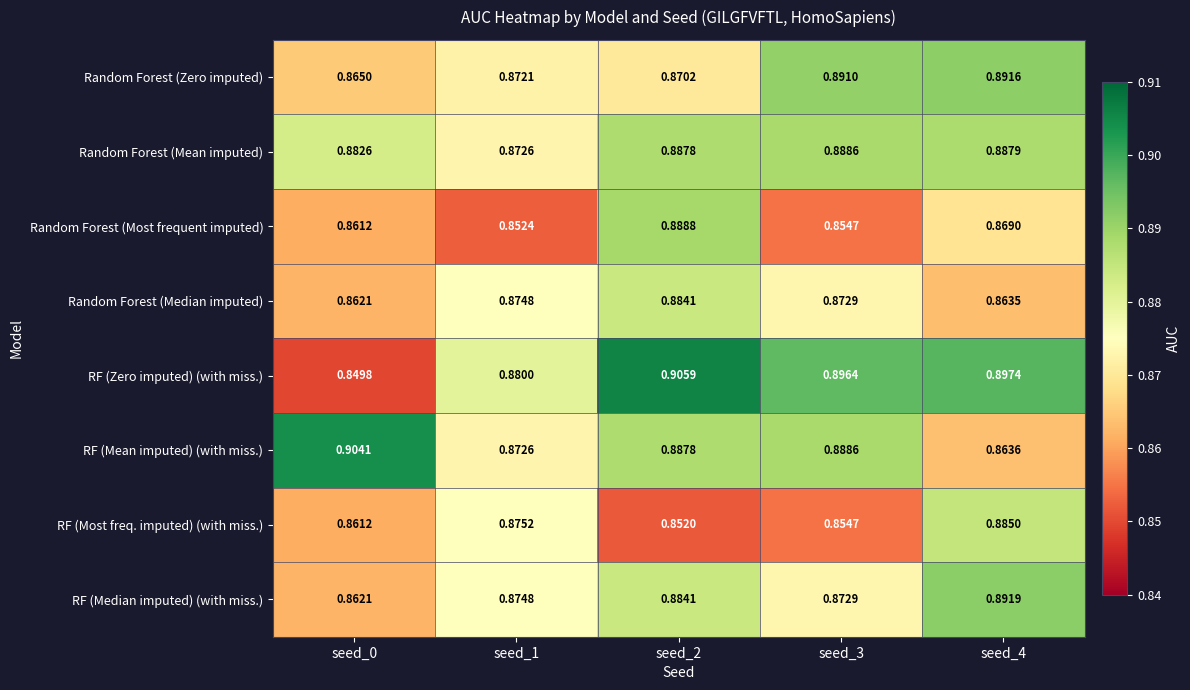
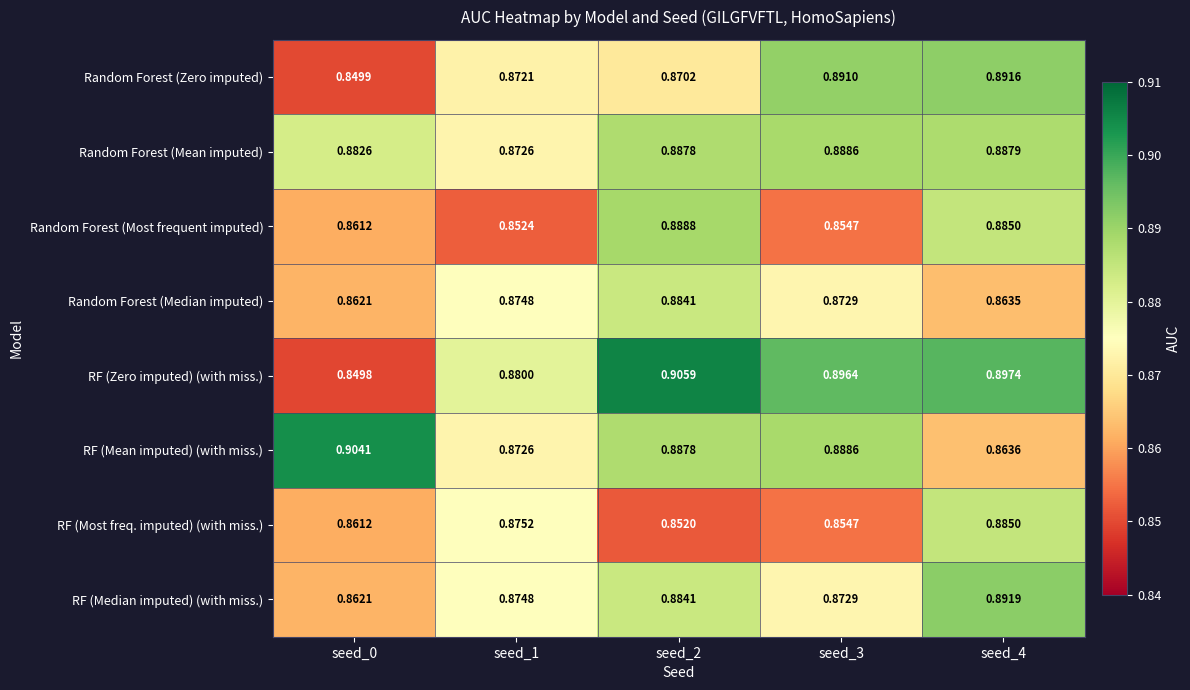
  {
    "Random Forest (Zero imputed)": {
-     "seed_0": 0.8650,
+     "seed_0": 0.8499,
      "seed_1": 0.8721,
      "seed_2": 0.8702,
      "seed_3": 0.8910,
      "seed_4": 0.8916
    },
    "Random Forest (Mean imputed)": {
      "seed_0": 0.8826,
      "seed_1": 0.8726,
      "seed_2": 0.8878,
      "seed_3": 0.8886,
      "seed_4": 0.8879
    },
    "Random Forest (Most frequent imputed)": {
      "seed_0": 0.8612,
      "seed_1": 0.8524,
      "seed_2": 0.8888,
      "seed_3": 0.8547,
-     "seed_4": 0.8690
+     "seed_4": 0.8850
    },
    "Random Forest (Median imputed)": {
      "seed_0": 0.8621,
      "seed_1": 0.8748,
      "seed_2": 0.8841,
      "seed_3": 0.8729,
      "seed_4": 0.8635
    },
    "RF (Zero imputed) (with miss.)": {
      "seed_0": 0.8498,
      "seed_1": 0.8800,
      "seed_2": 0.9059,
      "seed_3": 0.8964,
      "seed_4": 0.8974
    },
    "RF (Mean imputed) (with miss.)": {
      "seed_0": 0.9041,
      "seed_1": 0.8726,
      "seed_2": 0.8878,
      "seed_3": 0.8886,
      "seed_4": 0.8636
    },
    "RF (Most freq. imputed) (with miss.)": {
      "seed_0": 0.8612,
      "seed_1": 0.8752,
      "seed_2": 0.8520,
      "seed_3": 0.8547,
      "seed_4": 0.8850
    },
    "RF (Median imputed) (with miss.)": {
      "seed_0": 0.8621,
      "seed_1": 0.8748,
      "seed_2": 0.8841,
      "seed_3": 0.8729,
      "seed_4": 0.8919
    }
  }
